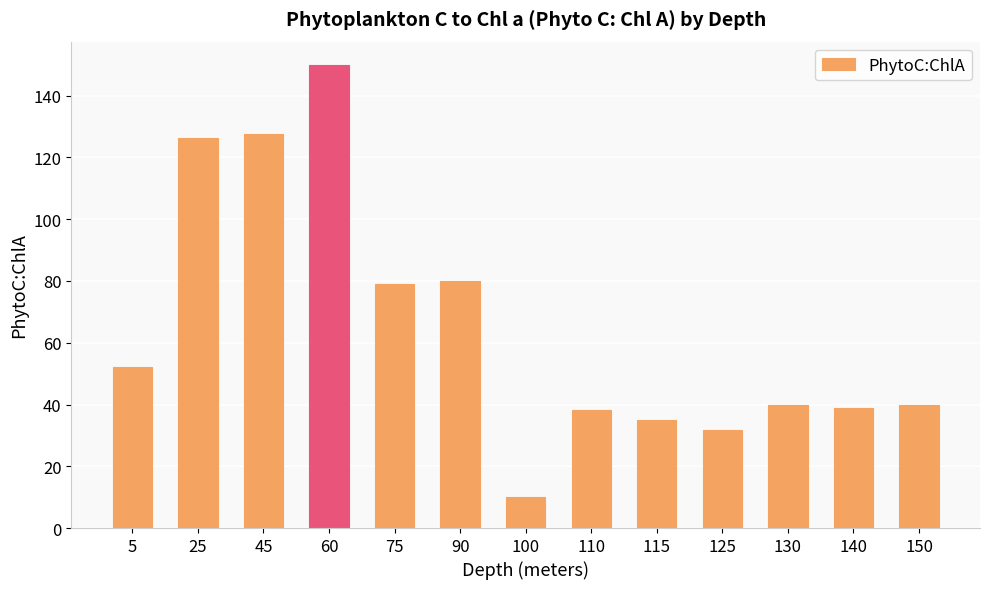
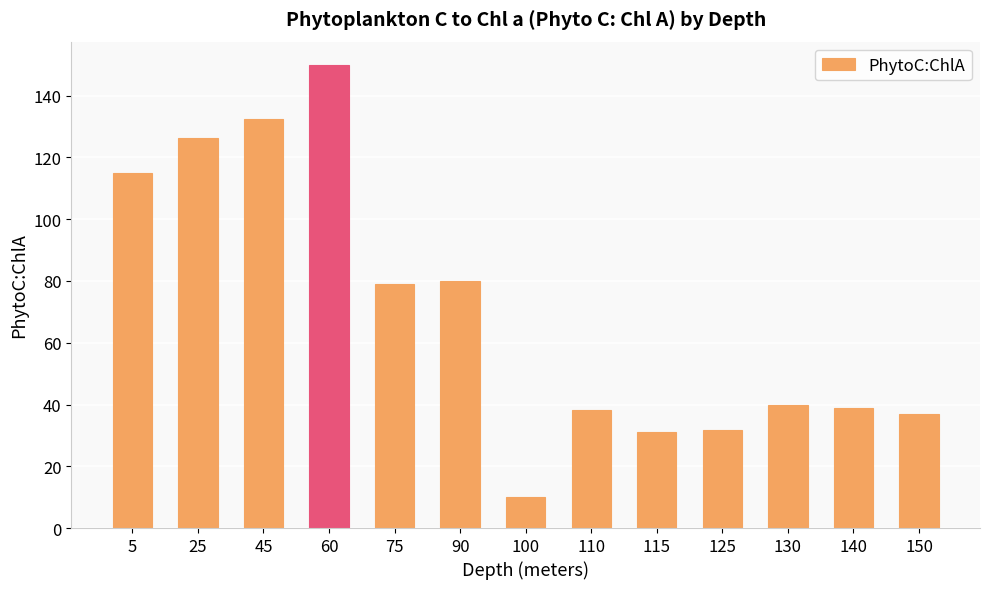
  {
-   "5": 52,
+   "5": 115,
    "25": 126,
-   "45": 128,
+   "45": 133,
    "60": 150,
    "75": 79,
    "90": 80,
    "100": 10,
    "110": 38,
-   "115": 35,
+   "115": 31,
    "125": 32,
    "130": 40,
    "140": 39,
-   "150": 40
+   "150": 37
  }
